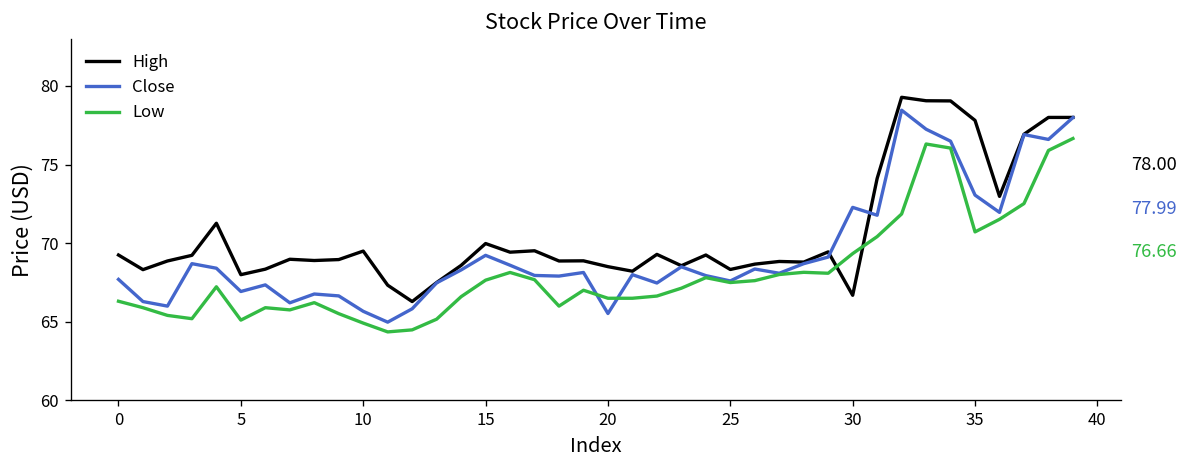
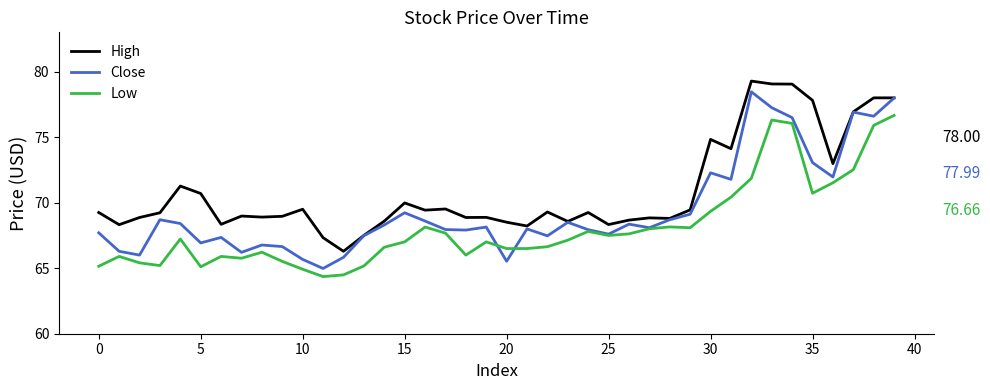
  {
    "High": {
      "0": 69.3,
-     "5": 68.0,
+     "5": 70.7,
      "10": 69.5,
      "15": 70.0,
      "20": 68.5,
      "25": 68.3,
-     "30": 66.7,
+     "30": 74.8,
      "35": 77.8
    },
    "Close": {
      "0": 67.7,
      "5": 66.9,
      "10": 65.7,
      "15": 69.2,
      "20": 65.5,
      "30": 72.3,
      "35": 73.1
    },
    "Low": {
-     "0": 66.3,
+     "0": 65.2,
      "5": 65.1,
      "10": 64.9,
-     "15": 67.7,
+     "15": 67.0,
      "20": 66.5,
      "30": 69.3,
      "35": 70.7
    }
  }
